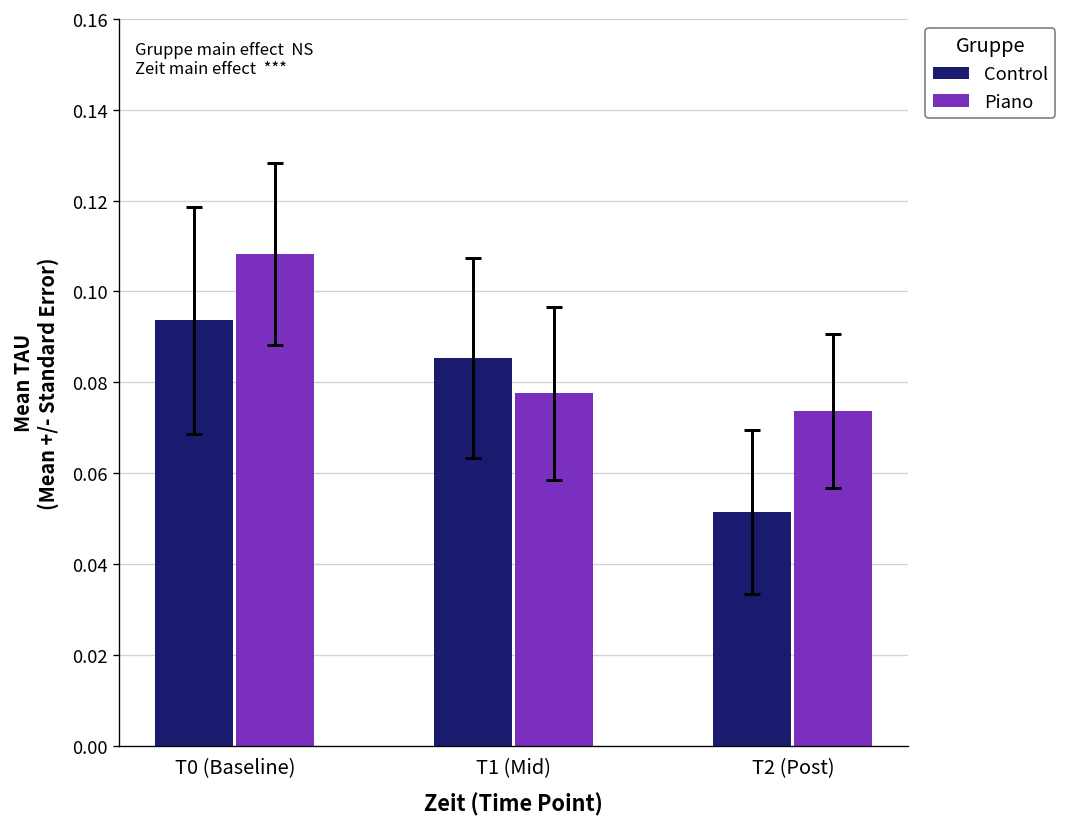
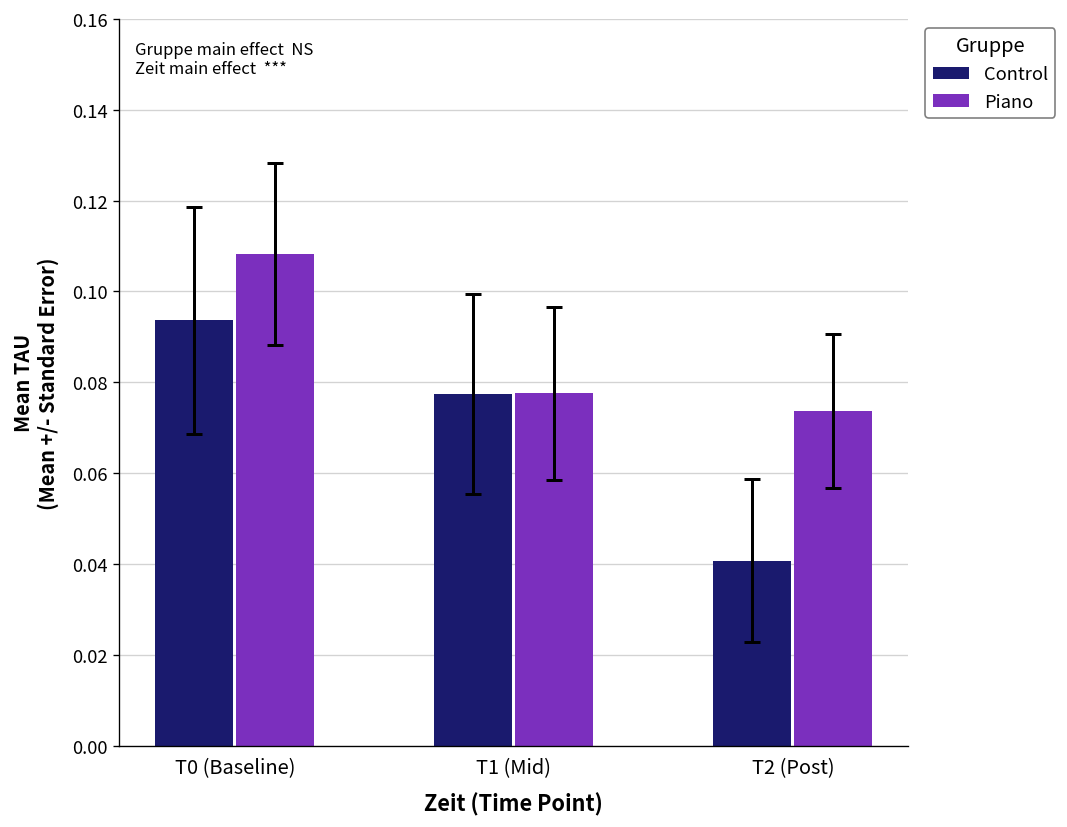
  {
    "Control": {
      "T0 (Baseline)": 0.094,
-     "T1 (Mid)": 0.085,
-     "T2 (Post)": 0.051
+     "T1 (Mid)": 0.077,
+     "T2 (Post)": 0.041
    },
    "Piano": {
      "T0 (Baseline)": 0.108,
      "T1 (Mid)": 0.078,
      "T2 (Post)": 0.074
    }
  }
